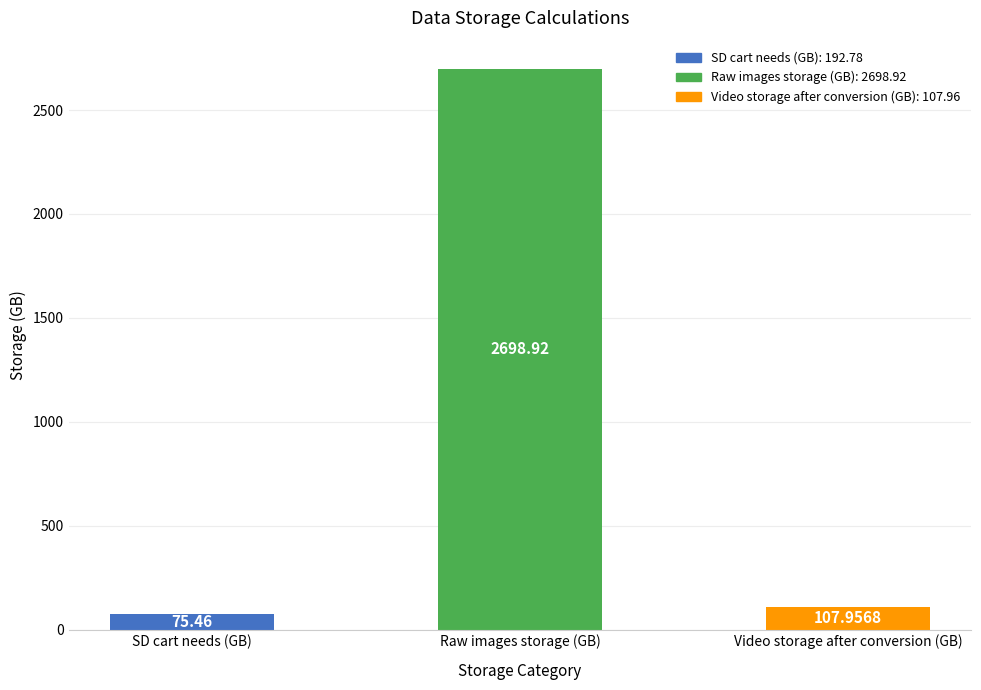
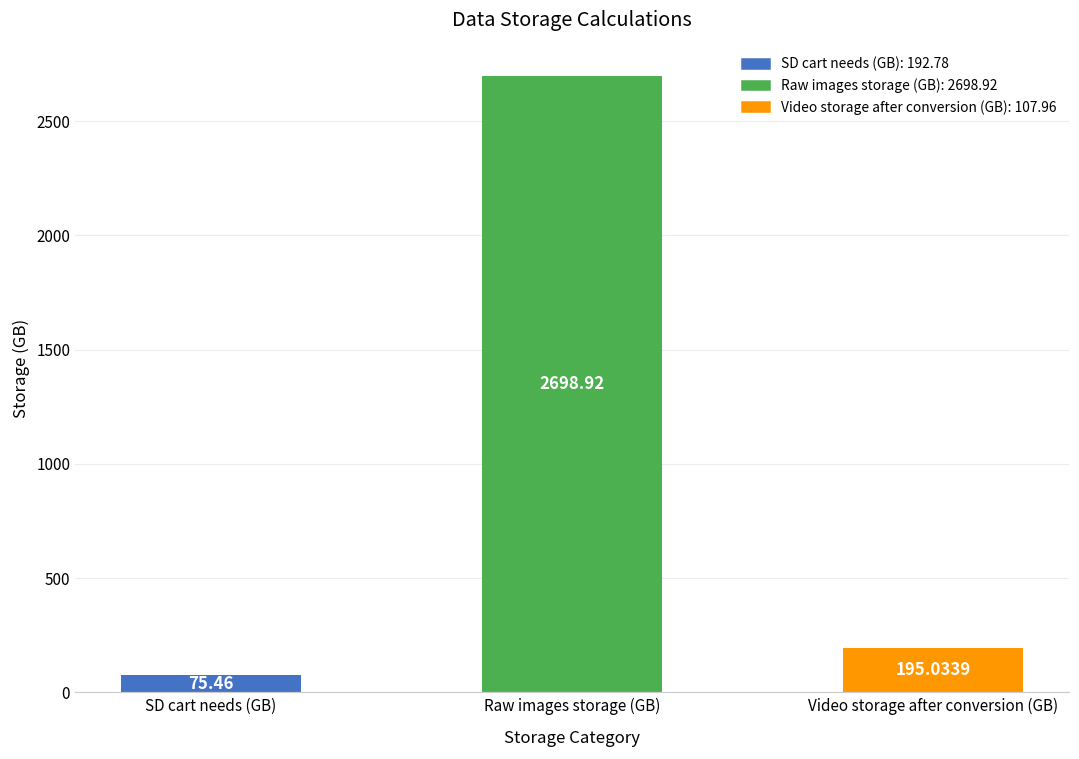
  {
    "SD cart needs (GB)": 75.46,
    "Raw images storage (GB)": 2698.92,
-   "Video storage after conversion (GB)": 107.9568
+   "Video storage after conversion (GB)": 195.0339
  }
